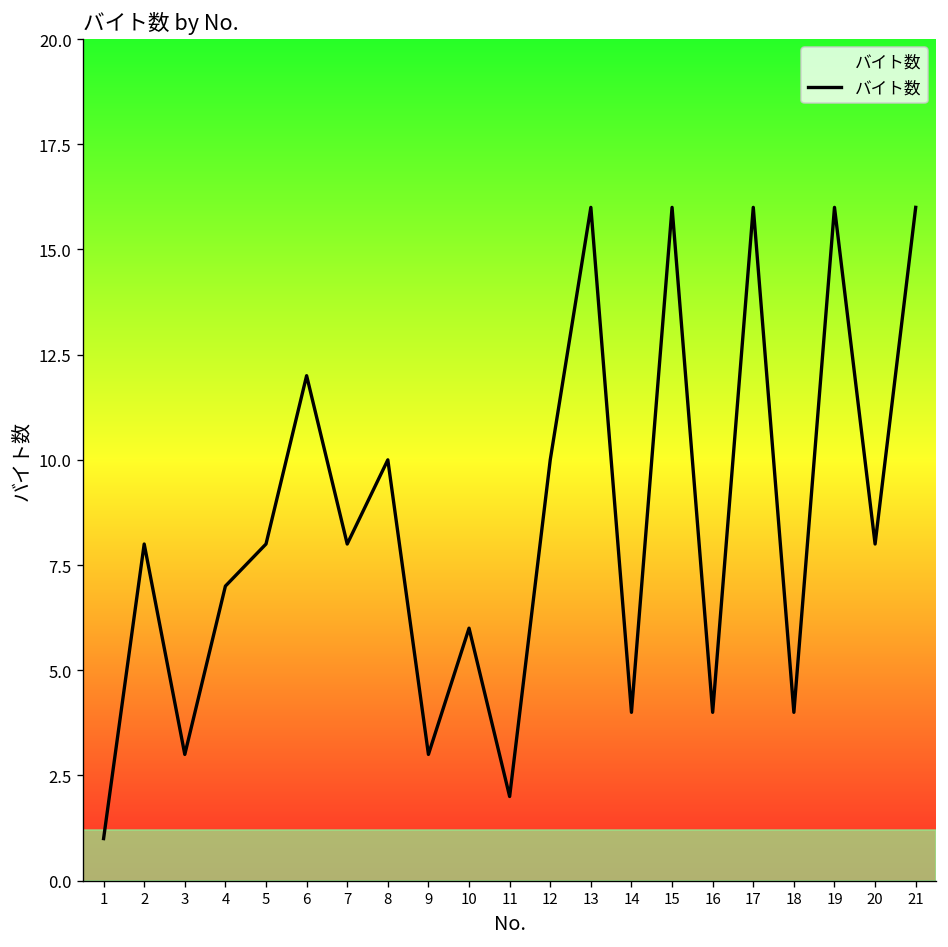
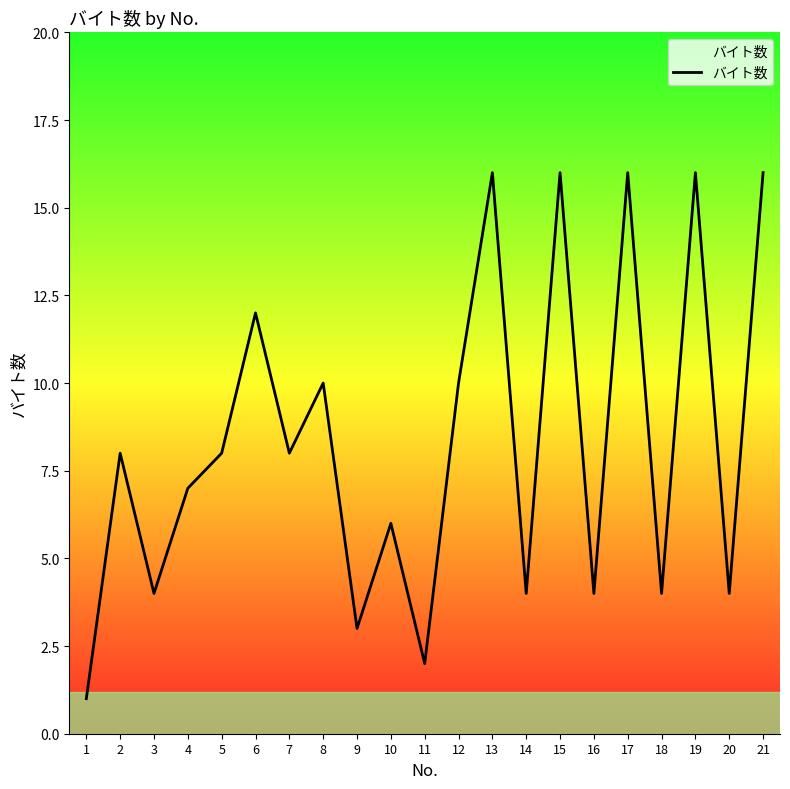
  {
    "2": 8,
-   "3": 3,
+   "3": 4,
    "4": 7,
    "5": 8,
    "6": 12,
    "7": 8,
    "8": 10,
    "9": 3,
    "10": 6,
    "11": 2,
    "12": 10,
    "13": 16,
    "14": 4,
    "15": 16,
    "16": 4,
    "17": 16,
    "18": 4,
    "19": 16,
-   "20": 8,
+   "20": 4,
    "21": 16
  }
